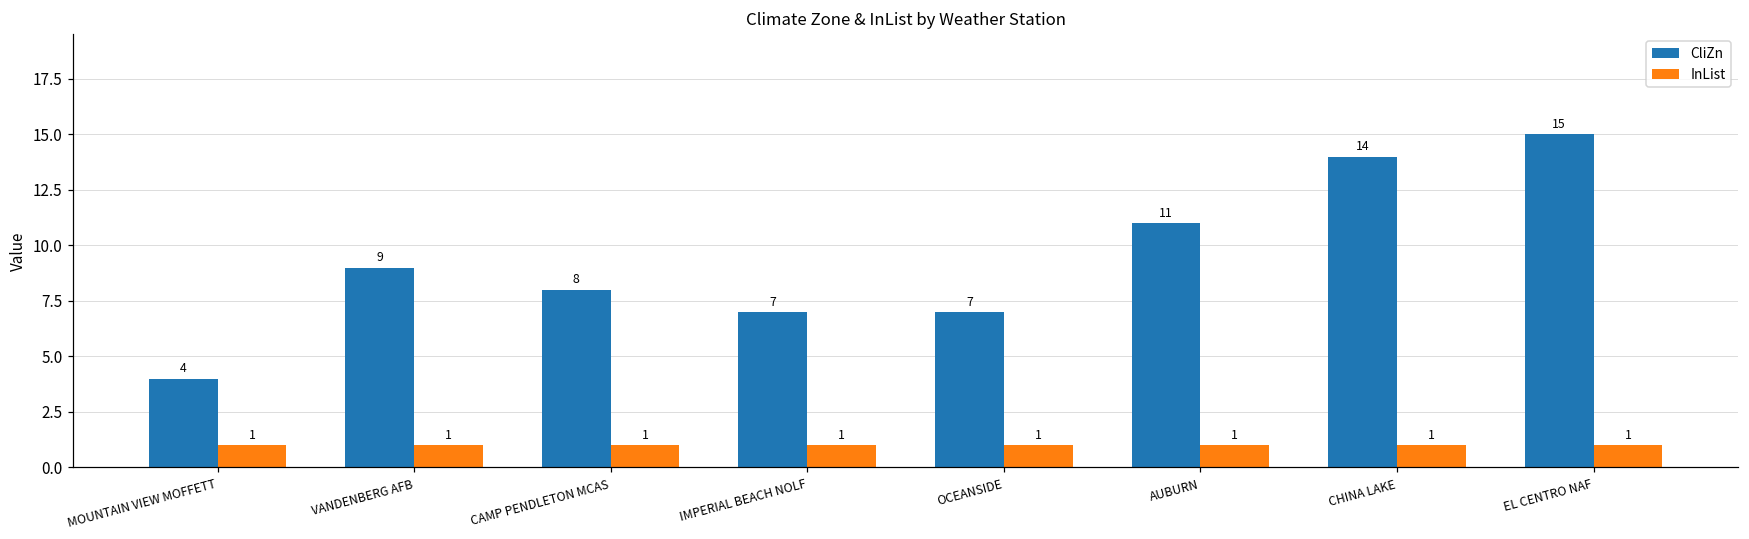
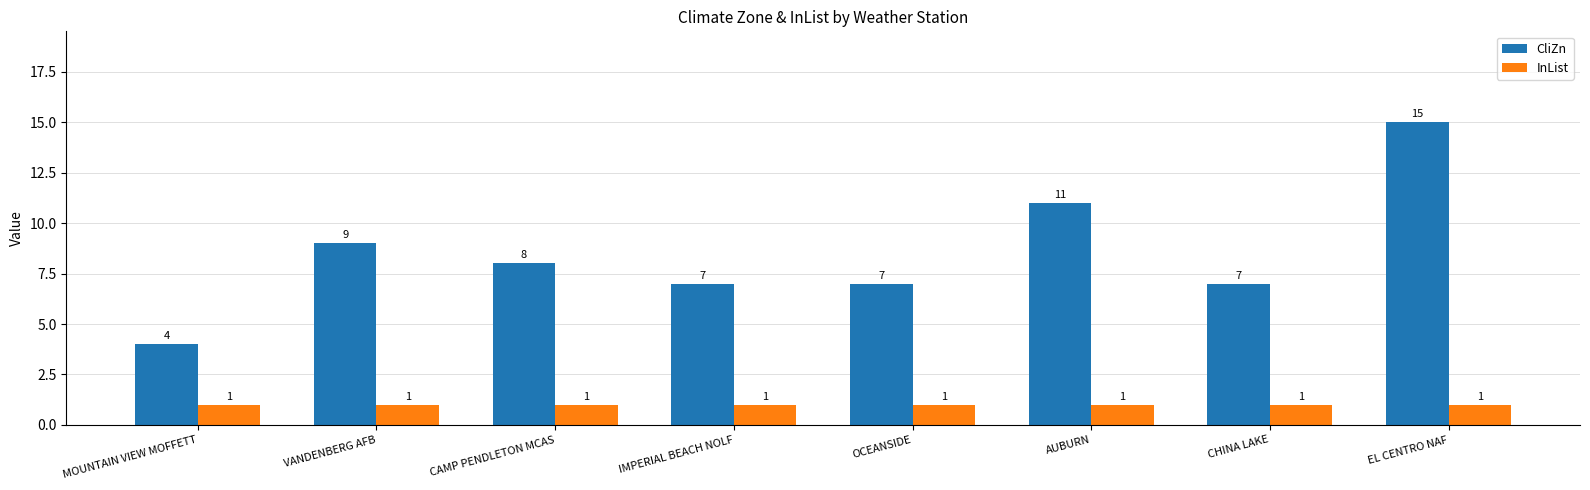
  {
    "CliZn": {
      "MOUNTAIN VIEW MOFFETT": 4,
      "VANDENBERG AFB": 9,
      "CAMP PENDLETON MCAS": 8,
      "IMPERIAL BEACH NOLF": 7,
      "OCEANSIDE": 7,
      "AUBURN": 11,
-     "CHINA LAKE": 14,
+     "CHINA LAKE": 7,
      "EL CENTRO NAF": 15
    },
    "InList": {
      "MOUNTAIN VIEW MOFFETT": 1,
      "VANDENBERG AFB": 1,
      "CAMP PENDLETON MCAS": 1,
      "IMPERIAL BEACH NOLF": 1,
      "OCEANSIDE": 1,
      "AUBURN": 1,
      "CHINA LAKE": 1,
      "EL CENTRO NAF": 1
    }
  }
